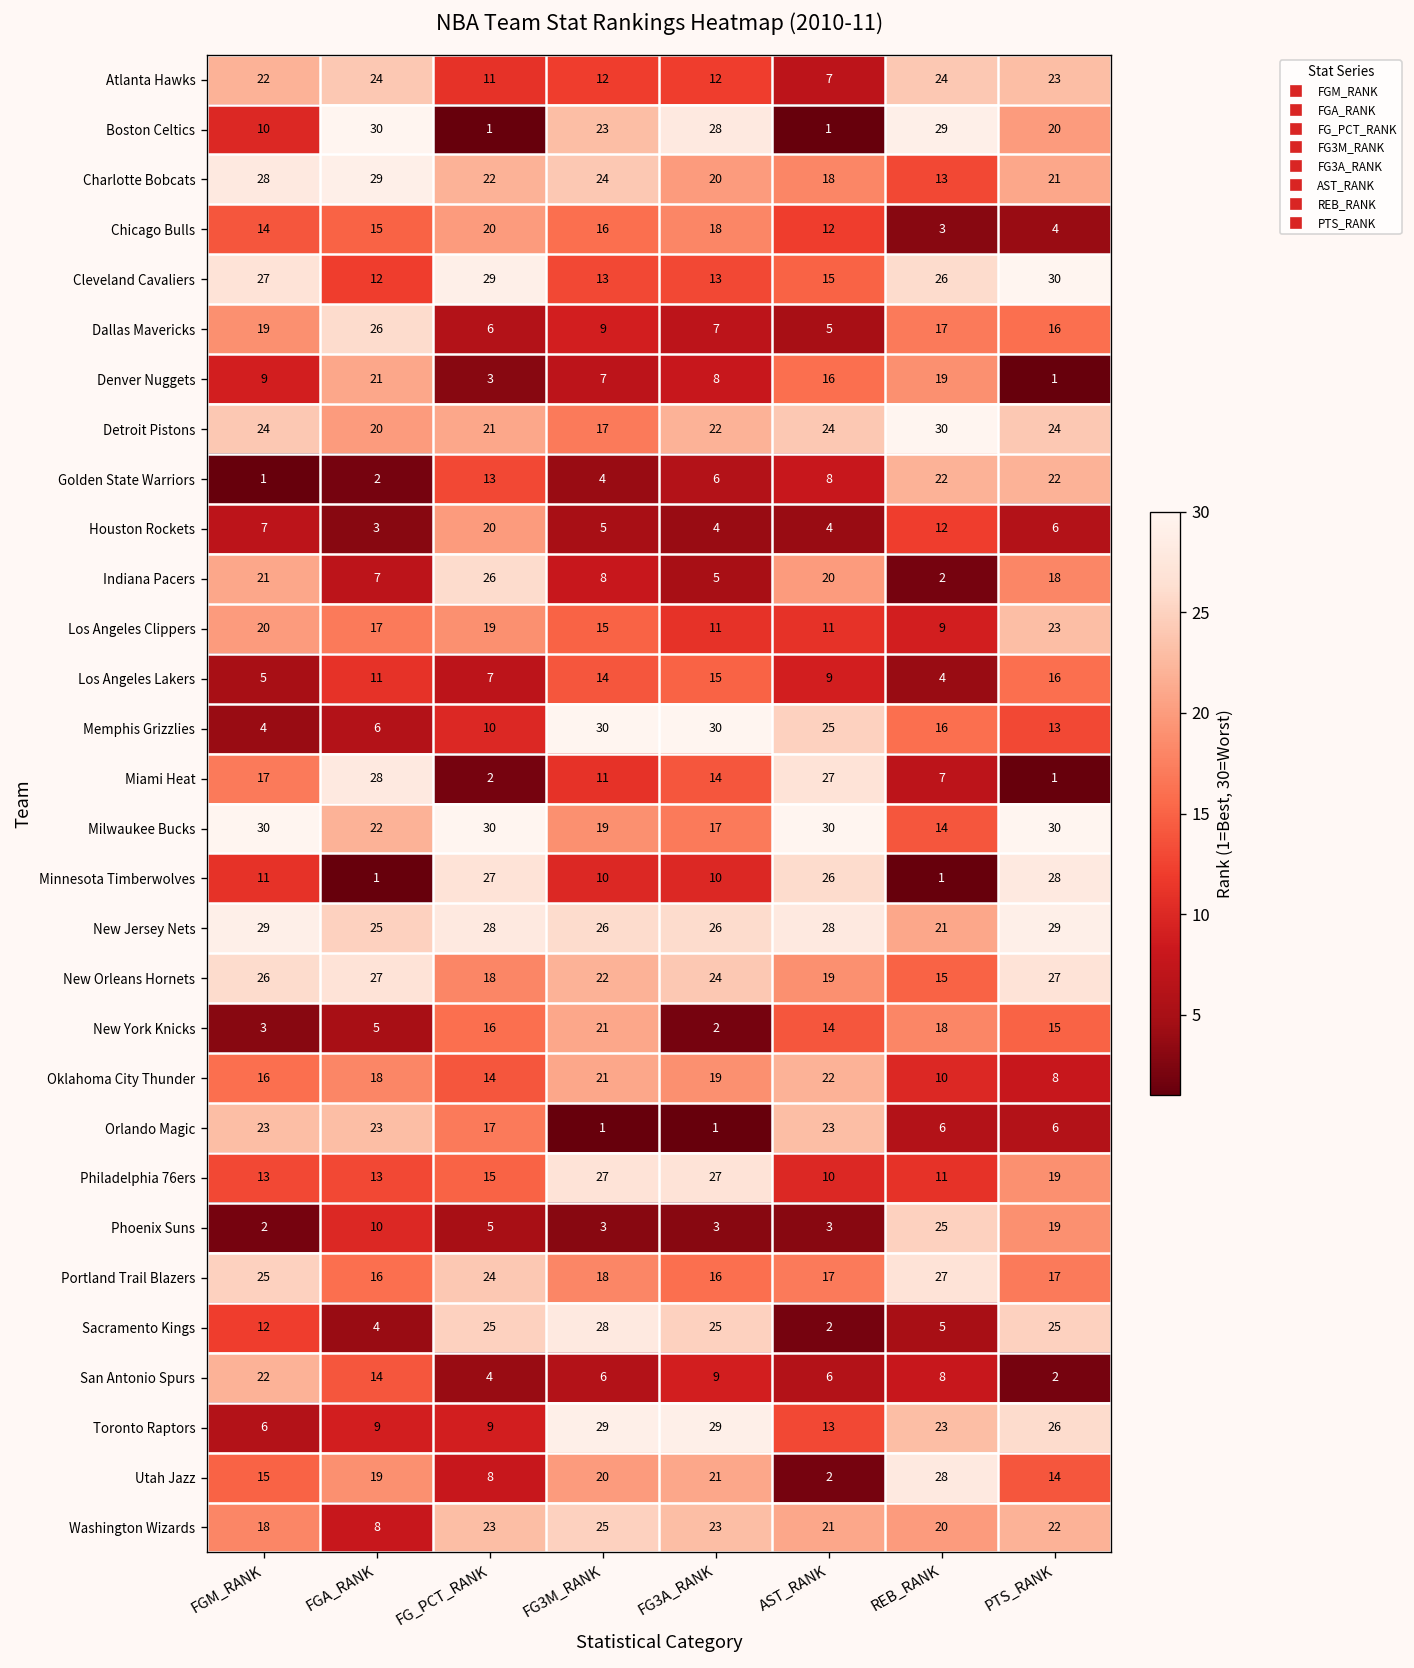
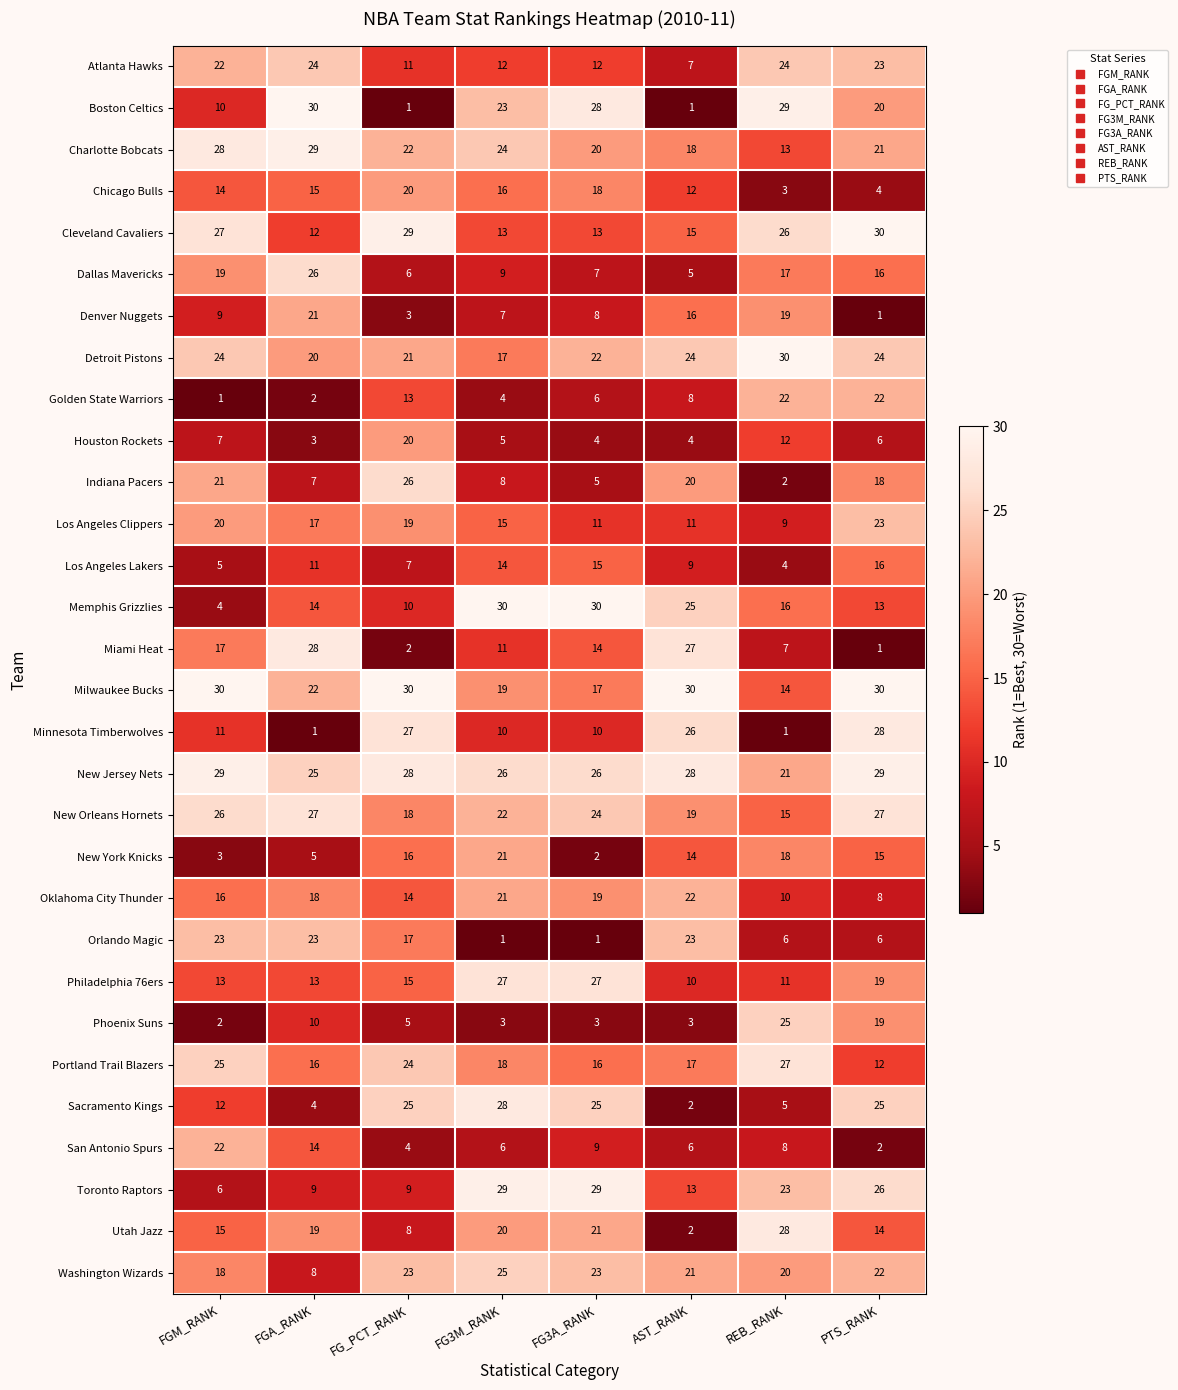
  {
    "Memphis Grizzlies": {
      "FGM_RANK": 4,
-     "FGA_RANK": 6,
+     "FGA_RANK": 14,
      "FG_PCT_RANK": 10,
      "FG3M_RANK": 30,
      "FG3A_RANK": 30,
      "AST_RANK": 25,
      "REB_RANK": 16,
      "PTS_RANK": 13
    },
    "Portland Trail Blazers": {
      "FGM_RANK": 25,
      "FGA_RANK": 16,
      "FG_PCT_RANK": 24,
      "FG3M_RANK": 18,
      "FG3A_RANK": 16,
      "AST_RANK": 17,
      "REB_RANK": 27,
-     "PTS_RANK": 17
+     "PTS_RANK": 12
    }
  }
